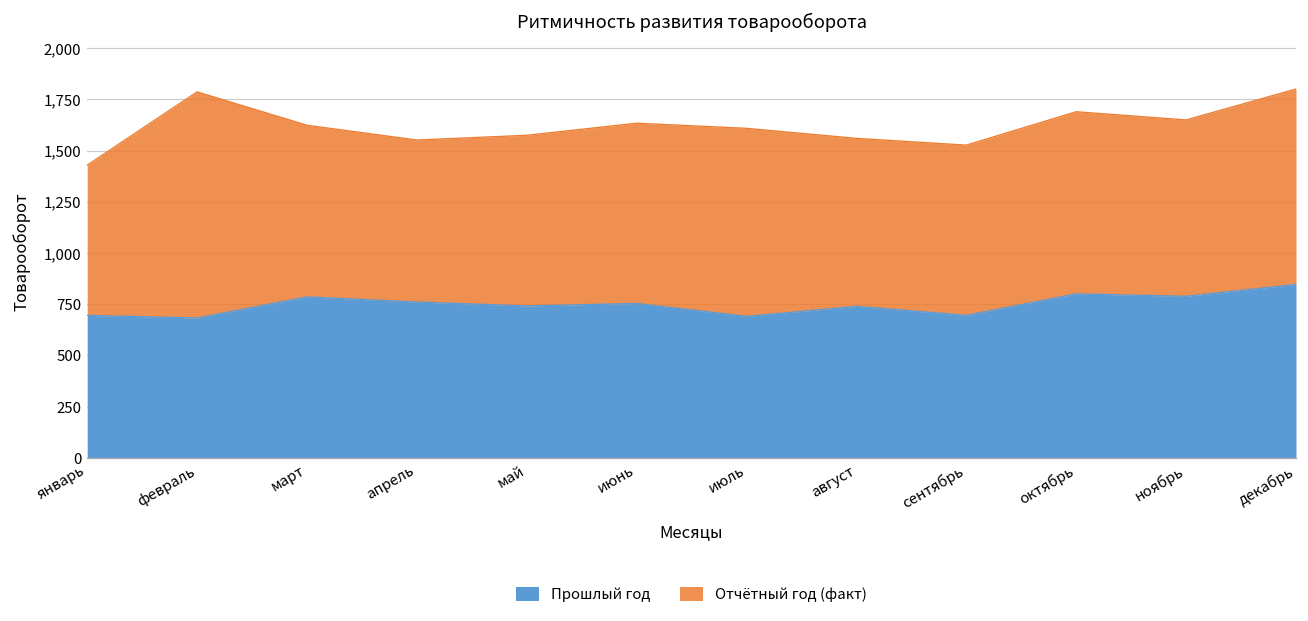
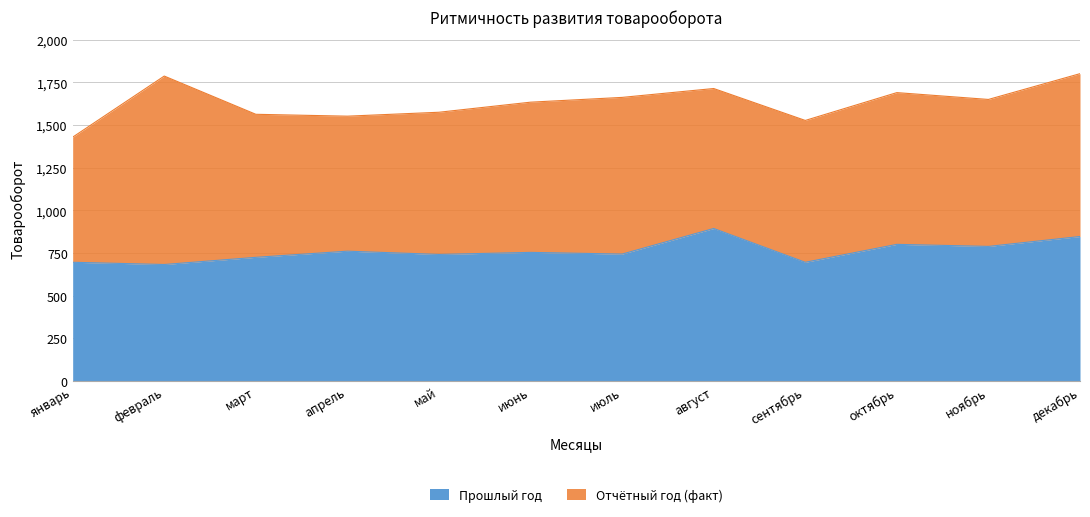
  {
    "Прошлый год": {
      "январь": "700",
      "февраль": "680",
-     "март": "790",
+     "март": "730",
      "апрель": "760",
      "май": "740",
      "июнь": "750",
-     "июль": "690",
-     "август": "740",
+     "июль": "740",
+     "август": "890",
      "сентябрь": "700",
      "октябрь": "800",
      "ноябрь": "790",
      "декабрь": "850"
    },
    "Отчётный год (факт)": {
      "январь": "730",
      "февраль": "1,100",
      "март": "840",
      "апрель": "790",
      "май": "830",
      "июнь": "880",
      "июль": "920",
      "август": "820",
      "сентябрь": "830",
      "октябрь": "890",
      "ноябрь": "860",
      "декабрь": "950"
    }
  }
